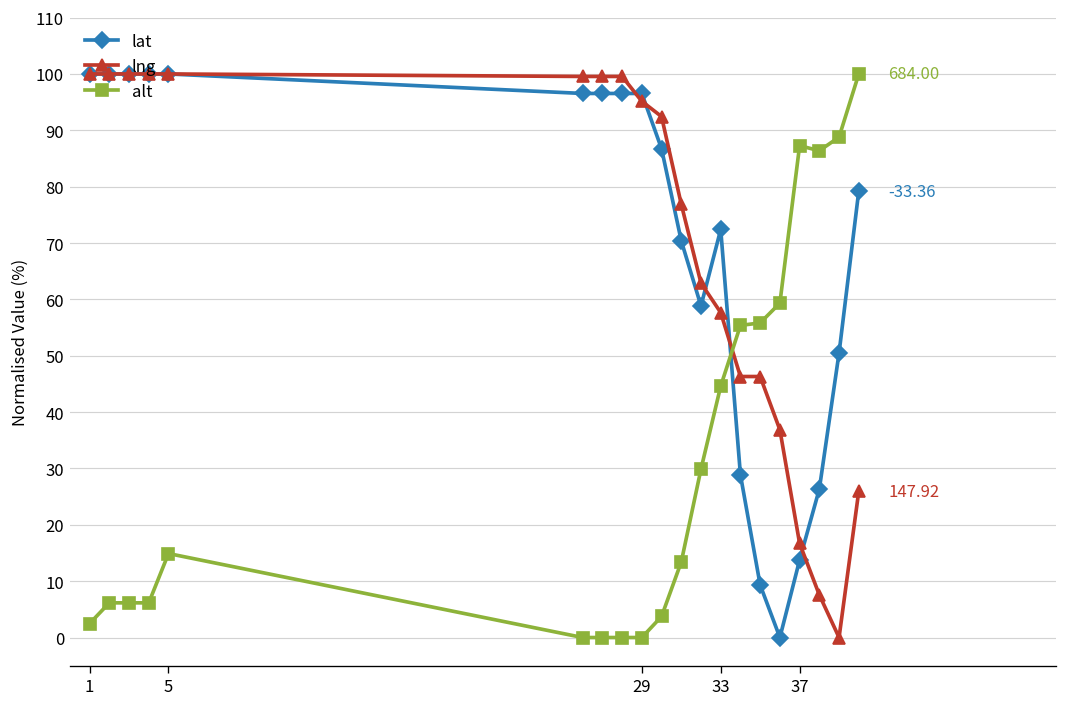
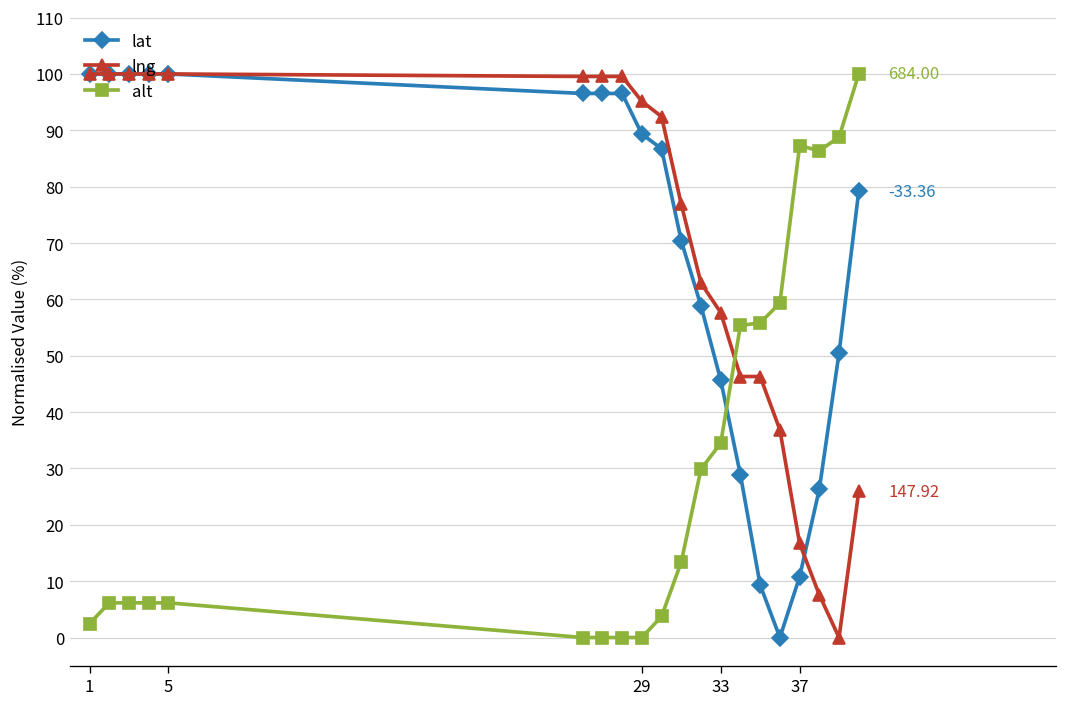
  {
    "lat": {
-     "29": 97,
-     "33": 72,
-     "37": 14
+     "29": 89,
+     "33": 46,
+     "37": 11
    },
    "lng": {
      "29": 95,
      "33": 58,
      "37": 17
    },
    "alt": {
      "1": 2,
-     "5": 15,
+     "5": 6,
      "29": 0,
-     "33": 45,
+     "33": 34,
      "37": 87
    }
  }
